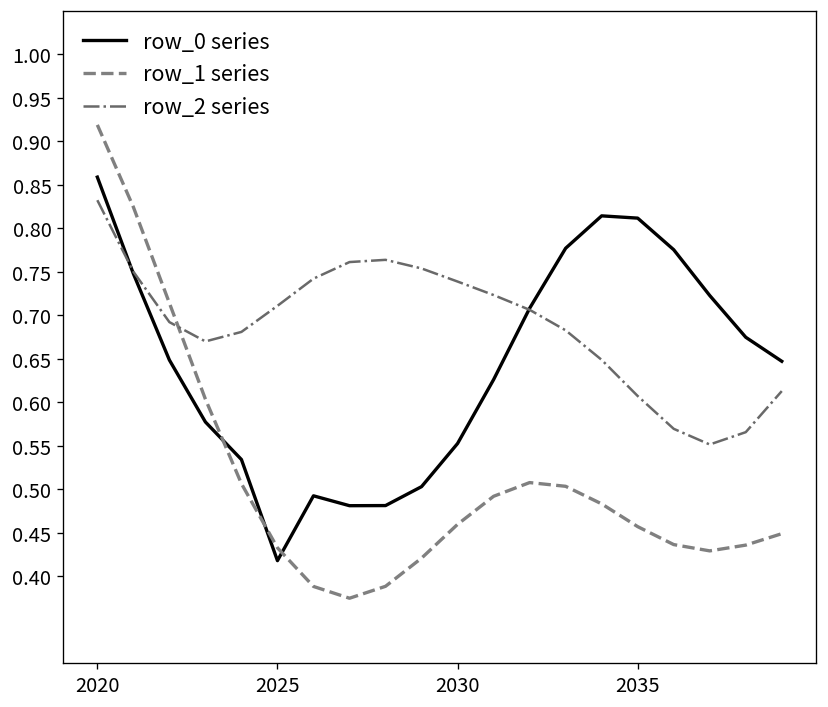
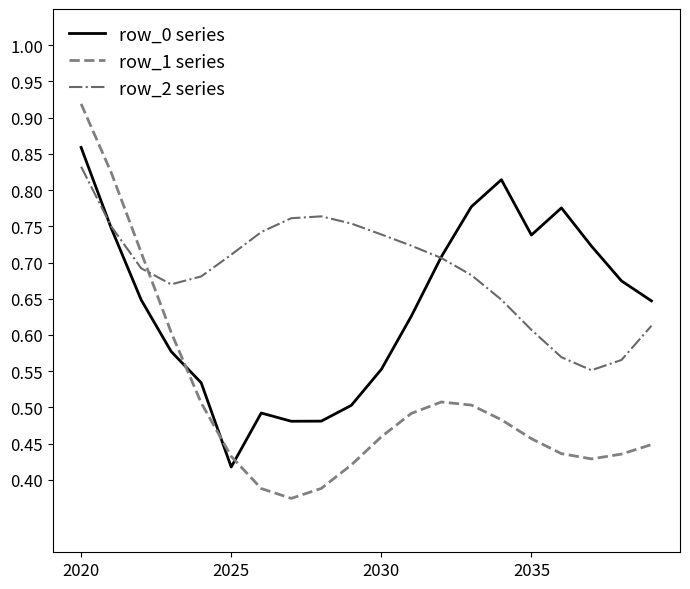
  {
    "row_0 series": {
      "2020": 0.86,
      "2025": 0.42,
      "2030": 0.55,
-     "2035": 0.81
+     "2035": 0.74
    }
  }
